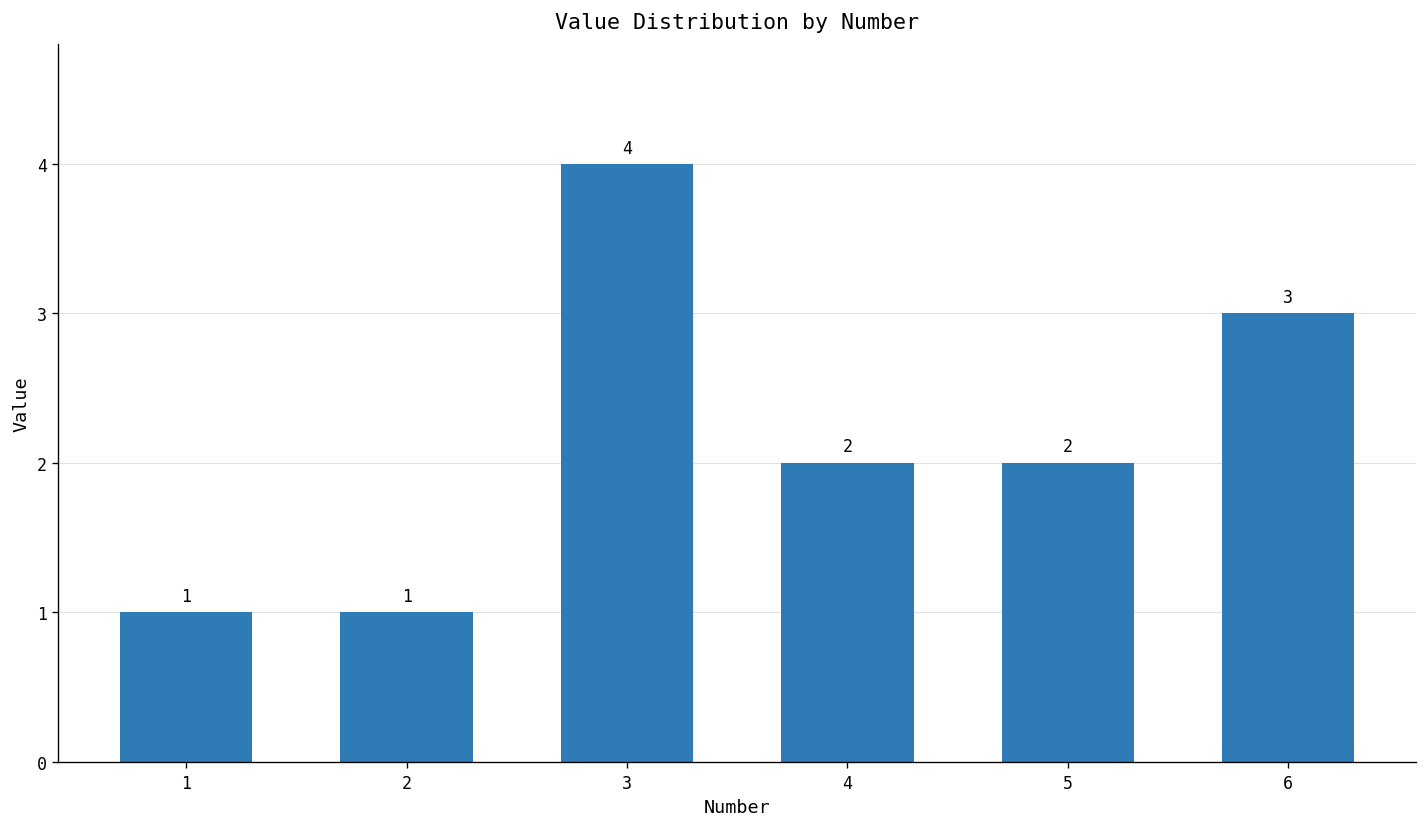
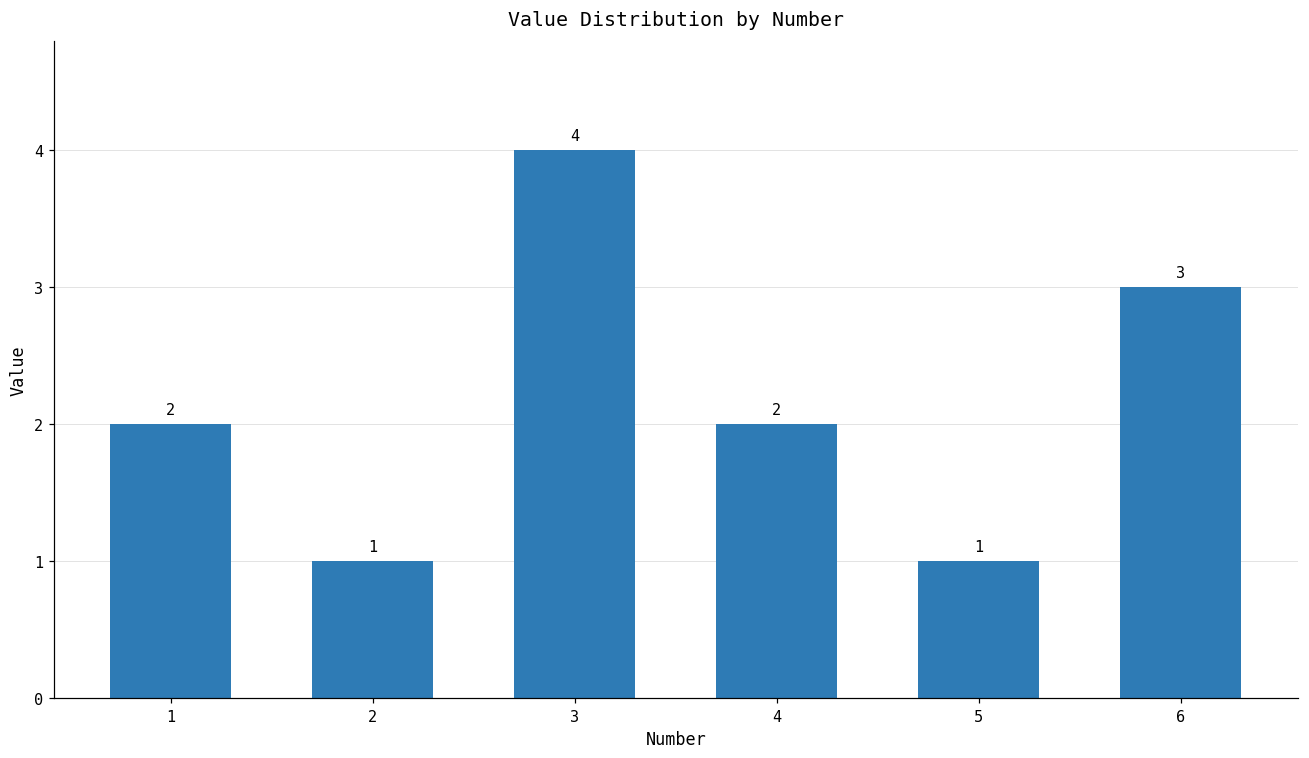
  {
-   "1": 1,
+   "1": 2,
    "2": 1,
    "3": 4,
    "4": 2,
-   "5": 2,
+   "5": 1,
    "6": 3
  }
